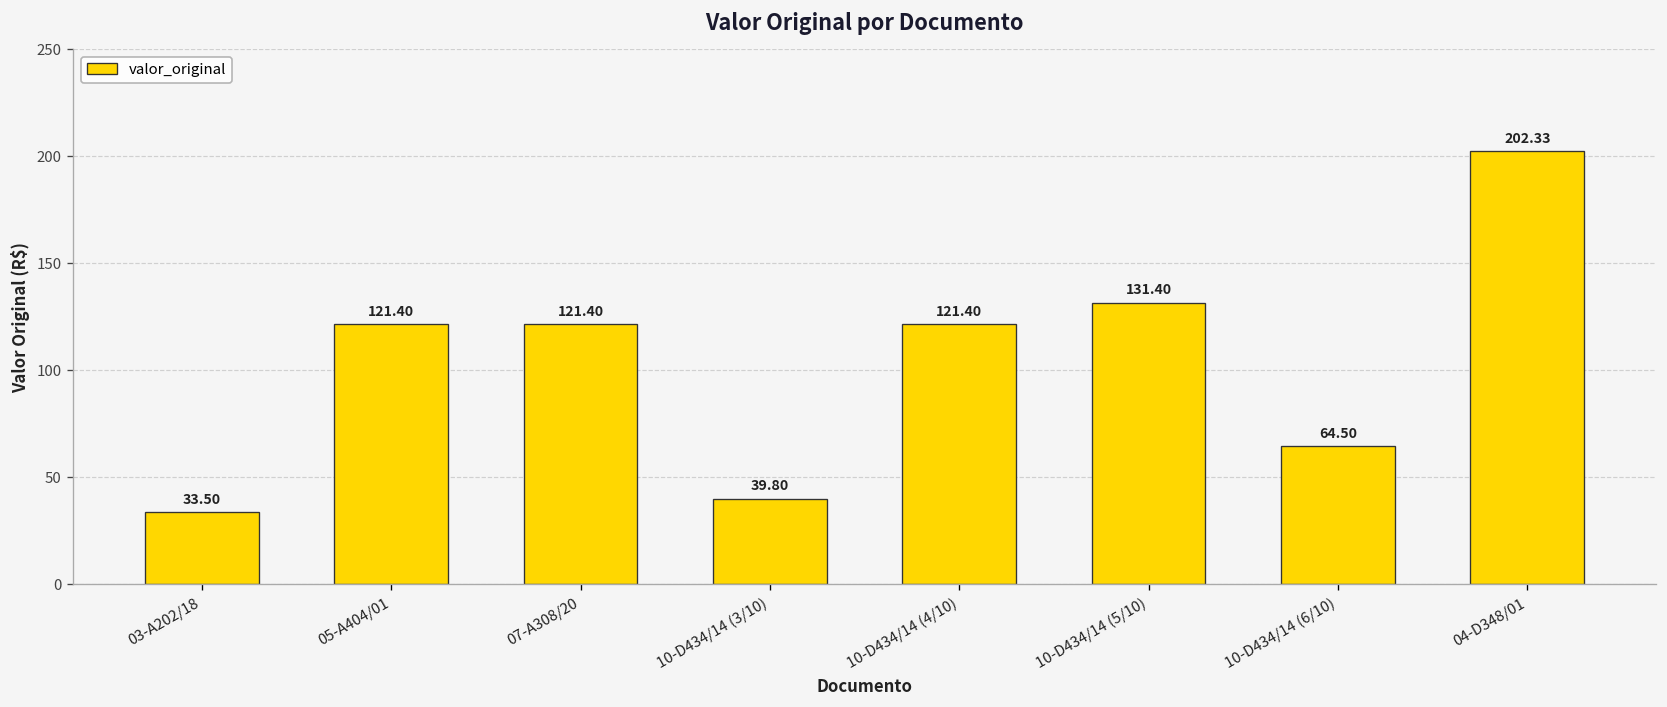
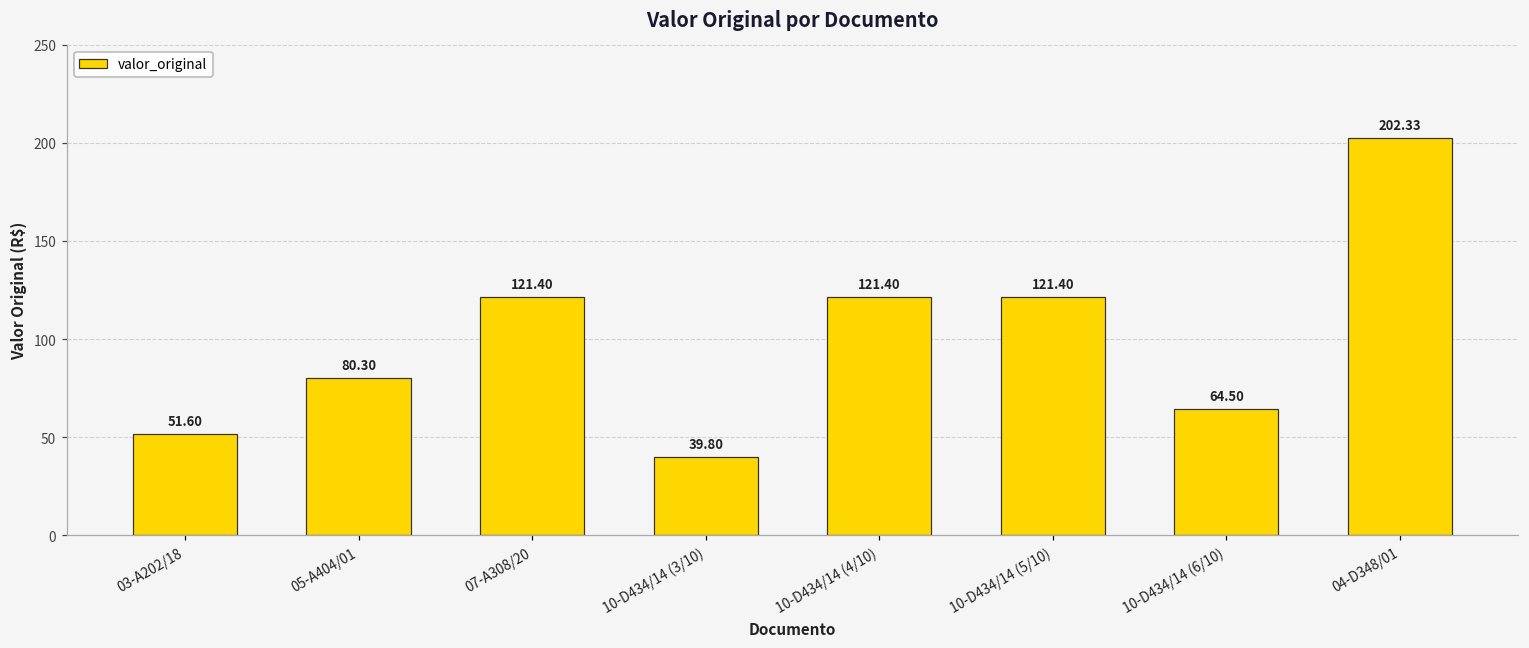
  {
-   "03-A202/18": 33.50,
-   "05-A404/01": 121.40,
+   "03-A202/18": 51.60,
+   "05-A404/01": 80.30,
    "07-A308/20": 121.40,
    "10-D434/14 (3/10)": 39.80,
    "10-D434/14 (4/10)": 121.40,
-   "10-D434/14 (5/10)": 131.40,
+   "10-D434/14 (5/10)": 121.40,
    "10-D434/14 (6/10)": 64.50,
    "04-D348/01": 202.33
  }
